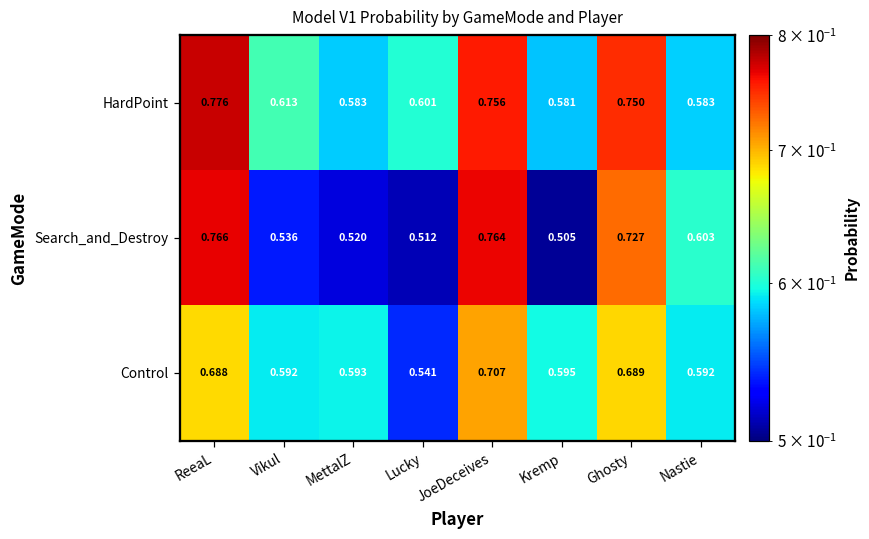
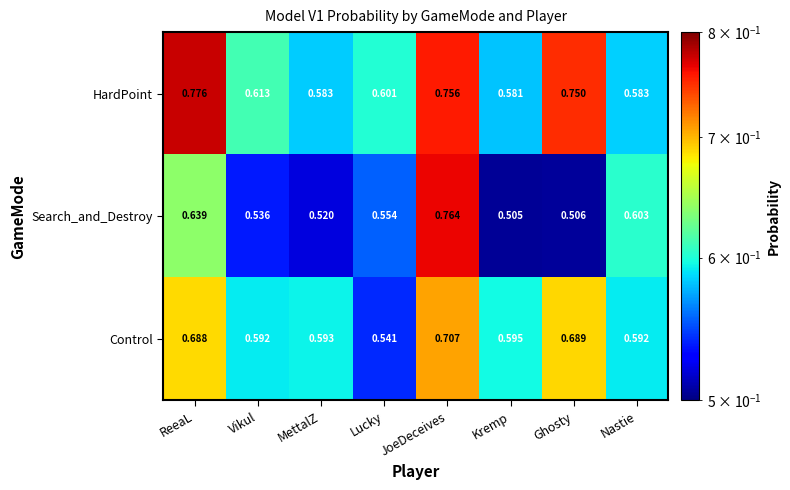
  {
    "HardPoint": {
      "ReeaL": 0.776,
      "Vikul": 0.613,
      "MettalZ": 0.583,
      "Lucky": 0.601,
      "JoeDeceives": 0.756,
      "Kremp": 0.581,
      "Ghosty": 0.750,
      "Nastie": 0.583
    },
    "Search_and_Destroy": {
-     "ReeaL": 0.766,
+     "ReeaL": 0.639,
      "Vikul": 0.536,
      "MettalZ": 0.520,
-     "Lucky": 0.512,
+     "Lucky": 0.554,
      "JoeDeceives": 0.764,
      "Kremp": 0.505,
-     "Ghosty": 0.727,
+     "Ghosty": 0.506,
      "Nastie": 0.603
    },
    "Control": {
      "ReeaL": 0.688,
      "Vikul": 0.592,
      "MettalZ": 0.593,
      "Lucky": 0.541,
      "JoeDeceives": 0.707,
      "Kremp": 0.595,
      "Ghosty": 0.689,
      "Nastie": 0.592
    }
  }
